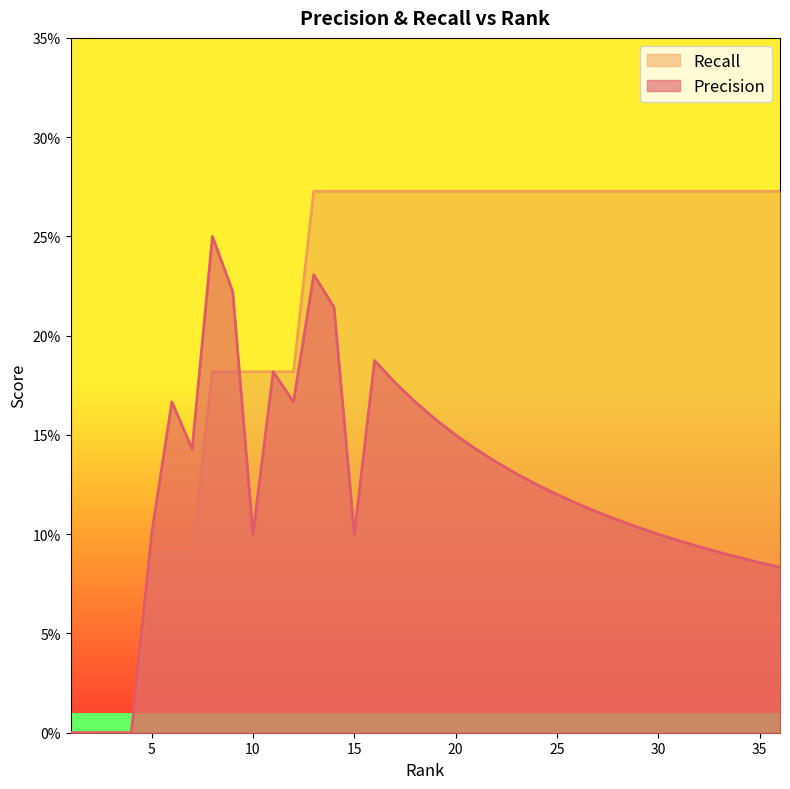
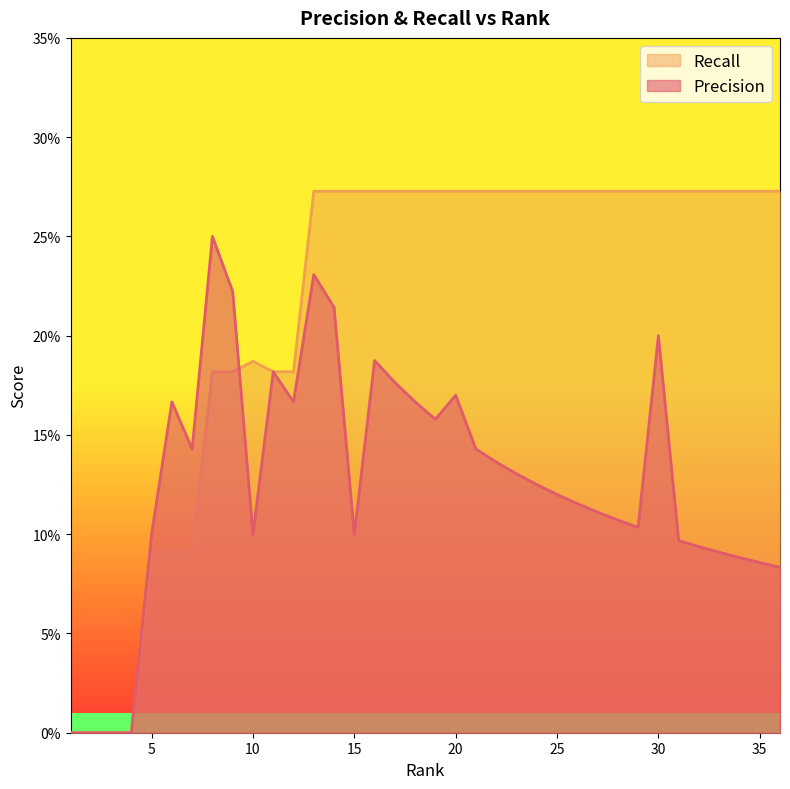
  {
    "Recall": {
      "5": "9.1%",
-     "10": "18.2%",
+     "10": "18.7%",
      "15": "27.3%",
      "20": "27.3%",
      "25": "27.3%",
      "30": "27.3%",
      "35": "27.3%"
    },
    "Precision": {
      "5": "10.0%",
      "10": "10.0%",
      "15": "10.0%",
-     "20": "15.0%",
+     "20": "17.0%",
      "25": "12.0%",
-     "30": "10.0%",
+     "30": "20.0%",
      "35": "8.6%"
    }
  }
